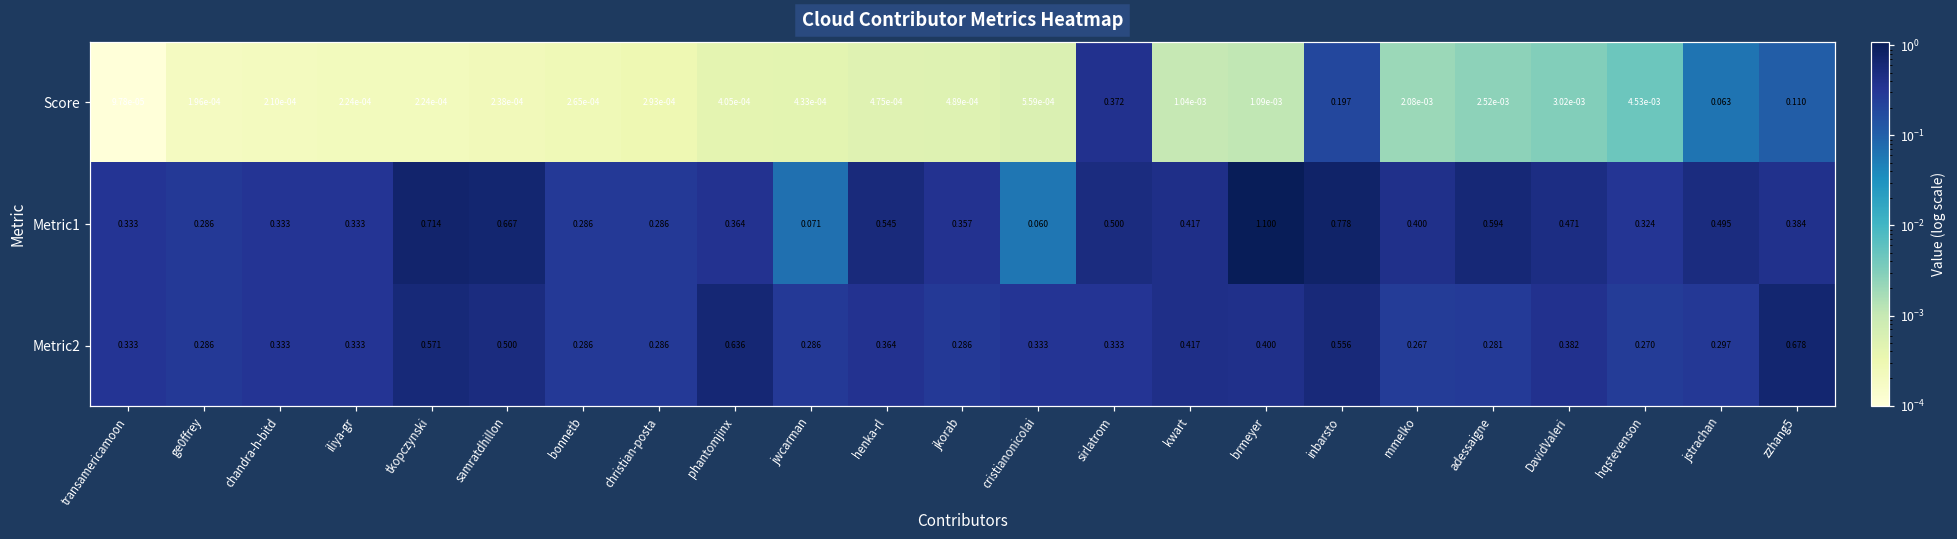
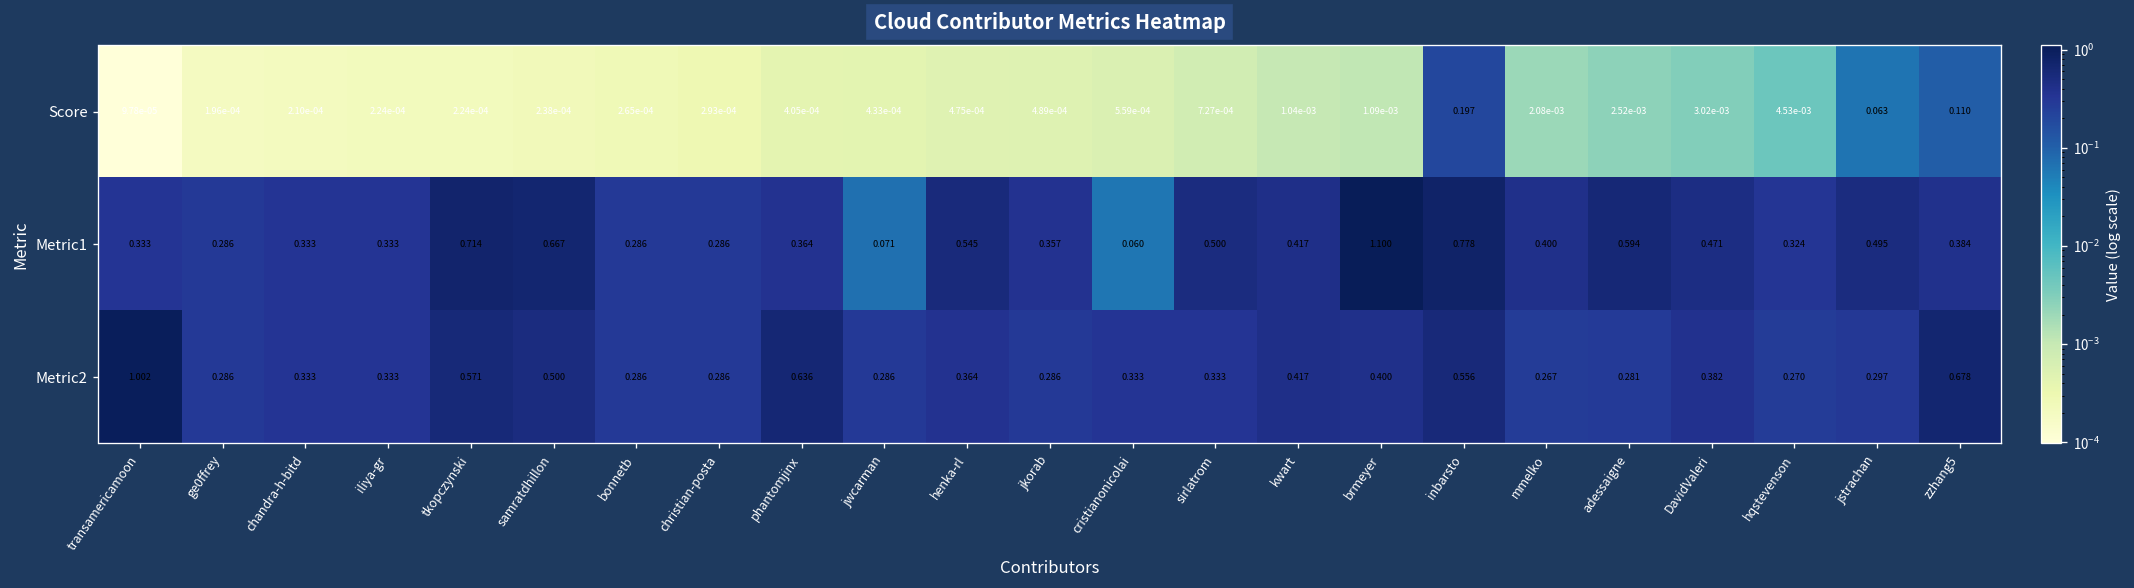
  {
    "Score": {
      "ge0ffrey": "1.96e-04",
      "chandra-h-bitd": "2.10e-04",
      "iliya-gr": "2.24e-04",
      "tkopczynski": "2.24e-04",
      "samratdhillon": "2.38e-04",
      "bonnetb": "2.65e-04",
      "christian-posta": "2.93e-04",
      "phantomjinx": "4.05e-04",
      "jwcarman": "4.33e-04",
      "henka-rl": "4.75e-04",
      "jkorab": "4.89e-04",
      "cristianonicolai": "5.59e-04",
-     "sirlatrom": "0.372",
+     "sirlatrom": "7.27e-04",
      "kwart": "1.04e-03",
      "brmeyer": "1.09e-03",
      "inbarsto": "0.197",
      "mmelko": "2.08e-03",
      "adessaigne": "2.52e-03",
      "DavidValeri": "3.02e-03",
      "hqstevenson": "4.53e-03",
      "jstrachan": "0.063",
      "zzhang5": "0.110"
    },
    "Metric1": {
      "transamericamoon": "0.333",
      "ge0ffrey": "0.286",
      "chandra-h-bitd": "0.333",
      "iliya-gr": "0.333",
      "tkopczynski": "0.714",
      "samratdhillon": "0.667",
      "bonnetb": "0.286",
      "christian-posta": "0.286",
      "phantomjinx": "0.364",
      "jwcarman": "0.071",
      "henka-rl": "0.545",
      "jkorab": "0.357",
      "cristianonicolai": "0.060",
      "sirlatrom": "0.500",
      "kwart": "0.417",
      "brmeyer": "1.100",
      "inbarsto": "0.778",
      "mmelko": "0.400",
      "adessaigne": "0.594",
      "DavidValeri": "0.471",
      "hqstevenson": "0.324",
      "jstrachan": "0.495",
      "zzhang5": "0.384"
    },
    "Metric2": {
-     "transamericamoon": "0.333",
+     "transamericamoon": "1.002",
      "ge0ffrey": "0.286",
      "chandra-h-bitd": "0.333",
      "iliya-gr": "0.333",
      "tkopczynski": "0.571",
      "samratdhillon": "0.500",
      "bonnetb": "0.286",
      "christian-posta": "0.286",
      "phantomjinx": "0.636",
      "jwcarman": "0.286",
      "henka-rl": "0.364",
      "jkorab": "0.286",
      "cristianonicolai": "0.333",
      "sirlatrom": "0.333",
      "kwart": "0.417",
      "brmeyer": "0.400",
      "inbarsto": "0.556",
      "mmelko": "0.267",
      "adessaigne": "0.281",
      "DavidValeri": "0.382",
      "hqstevenson": "0.270",
      "jstrachan": "0.297",
      "zzhang5": "0.678"
    }
  }
